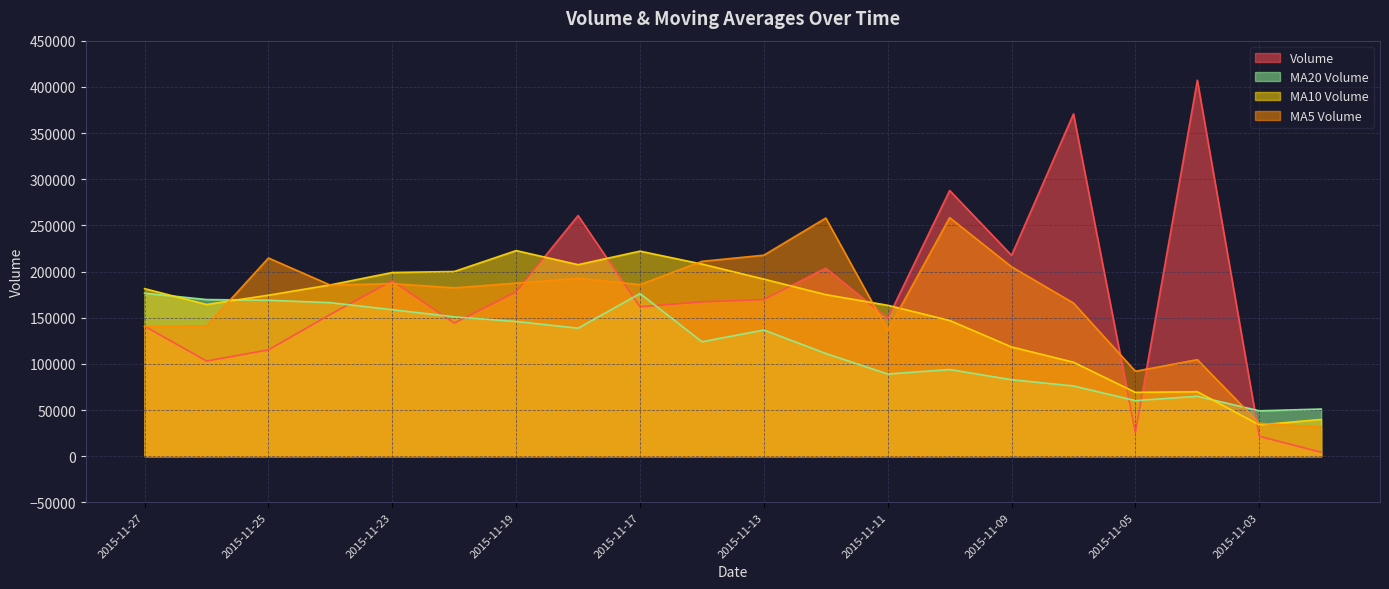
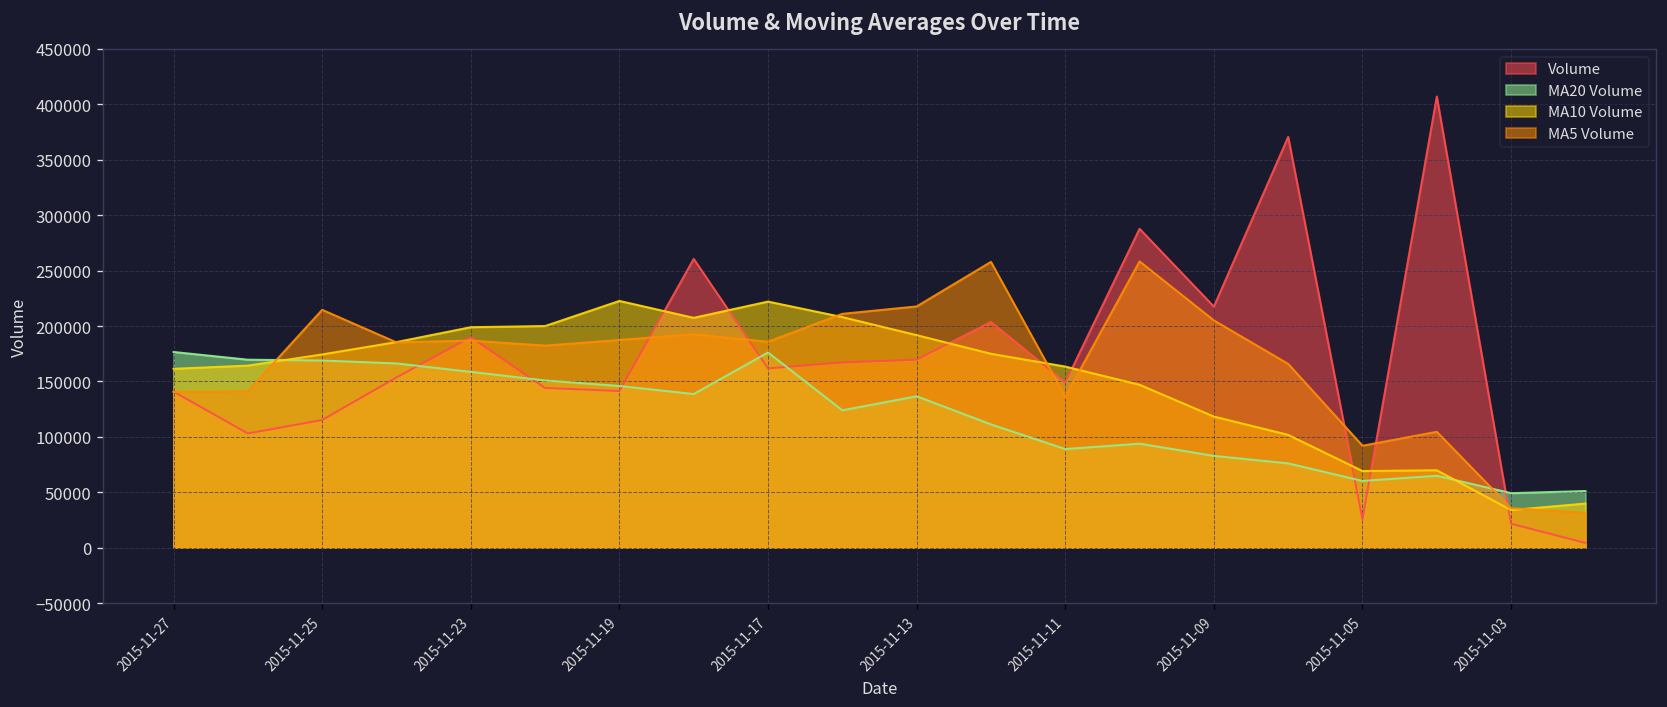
  {
    "Volume": {
      "2015-11-25": 120000,
      "2015-11-23": 190000,
-     "2015-11-19": 180000,
+     "2015-11-19": 140000,
      "2015-11-17": 160000,
      "2015-11-13": 170000,
      "2015-11-11": 150000,
      "2015-11-09": 220000,
      "2015-11-05": 30000,
      "2015-11-03": 20000
    },
    "MA20 Volume": {
      "2015-11-27": 180000,
      "2015-11-25": 170000,
      "2015-11-23": 160000,
      "2015-11-19": 150000,
      "2015-11-17": 180000,
      "2015-11-13": 140000,
      "2015-11-11": 90000,
      "2015-11-09": 80000,
      "2015-11-05": 60000,
      "2015-11-03": 50000
    },
    "MA10 Volume": {
-     "2015-11-27": 180000,
+     "2015-11-27": 160000,
      "2015-11-25": 170000,
      "2015-11-23": 200000,
      "2015-11-19": 220000,
      "2015-11-17": 220000,
      "2015-11-13": 190000,
      "2015-11-11": 160000,
      "2015-11-09": 120000,
      "2015-11-05": 70000
    },
    "MA5 Volume": {
      "2015-11-25": 210000,
      "2015-11-23": 190000,
      "2015-11-19": 190000,
      "2015-11-17": 190000,
      "2015-11-13": 220000,
      "2015-11-11": 140000,
      "2015-11-09": 210000,
      "2015-11-05": 90000
    }
  }
